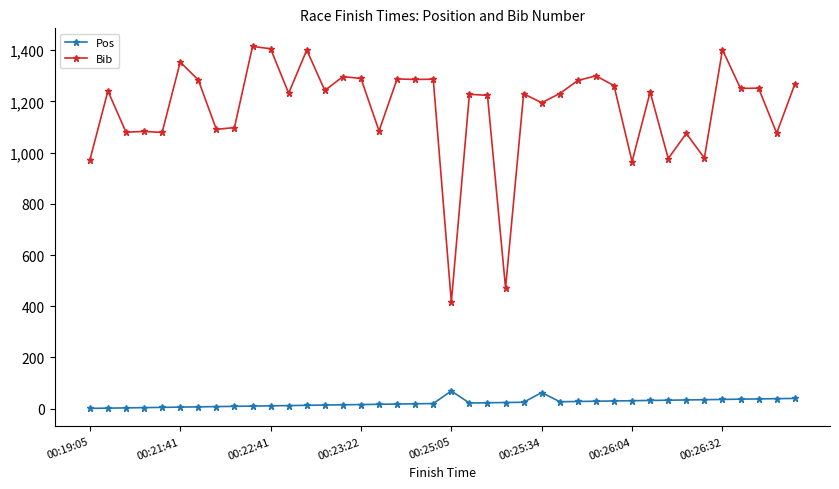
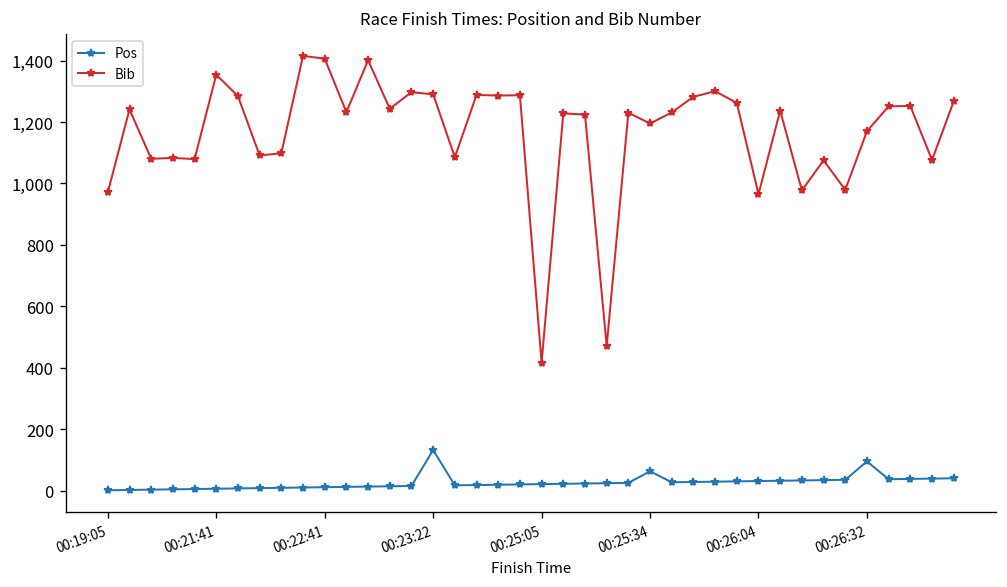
  {
    "Pos": {
      "00:19:05": "0",
      "00:21:41": "10",
-     "00:23:22": "20",
-     "00:25:05": "70",
+     "00:23:22": "130",
+     "00:25:05": "20",
      "00:25:34": "60",
      "00:26:04": "30",
-     "00:26:32": "40"
+     "00:26:32": "100"
    },
    "Bib": {
      "00:19:05": "970",
      "00:21:41": "1,350",
      "00:23:22": "1,290",
      "00:25:05": "420",
      "00:25:34": "1,200",
      "00:26:04": "970",
-     "00:26:32": "1,400"
+     "00:26:32": "1,170"
    }
  }
